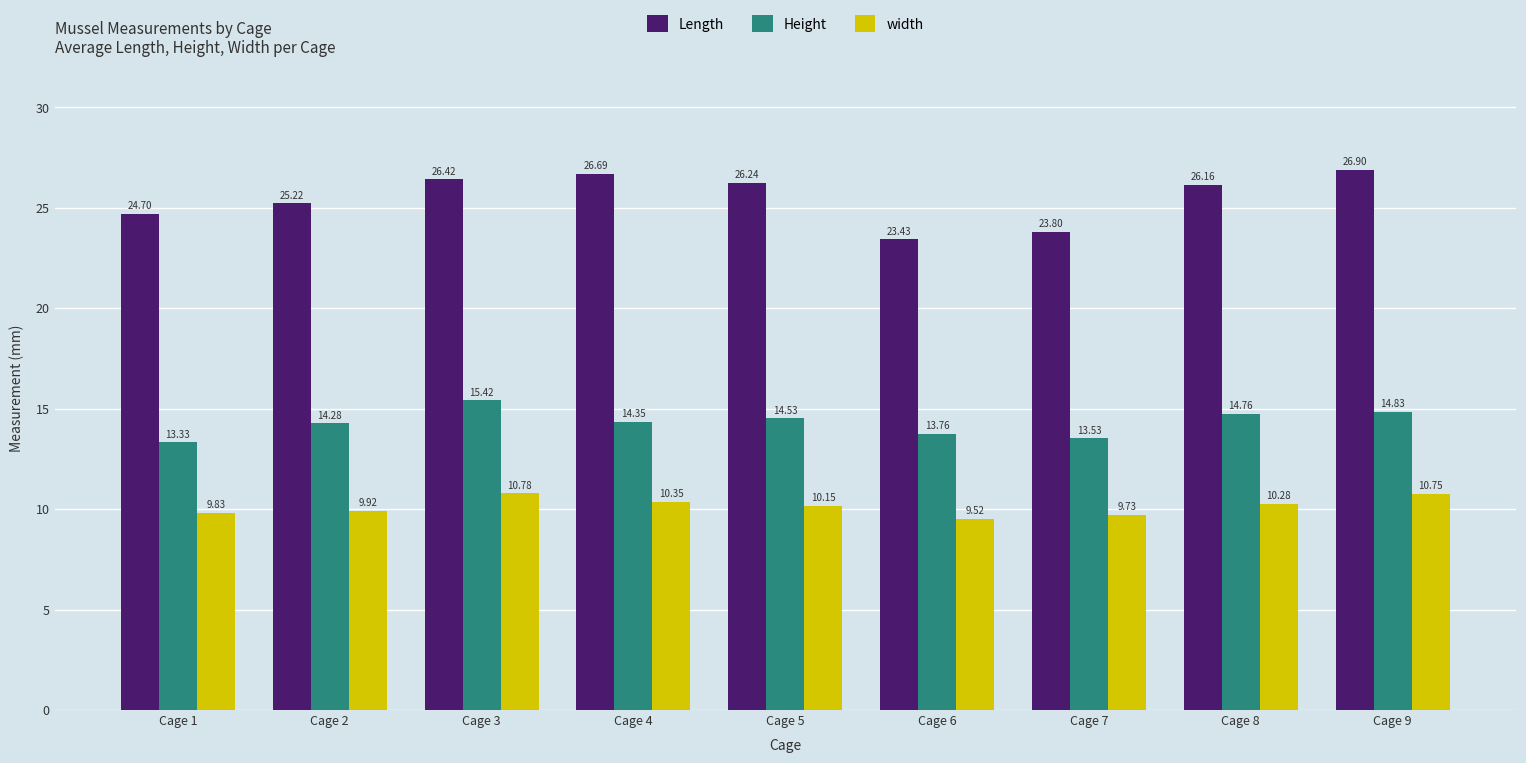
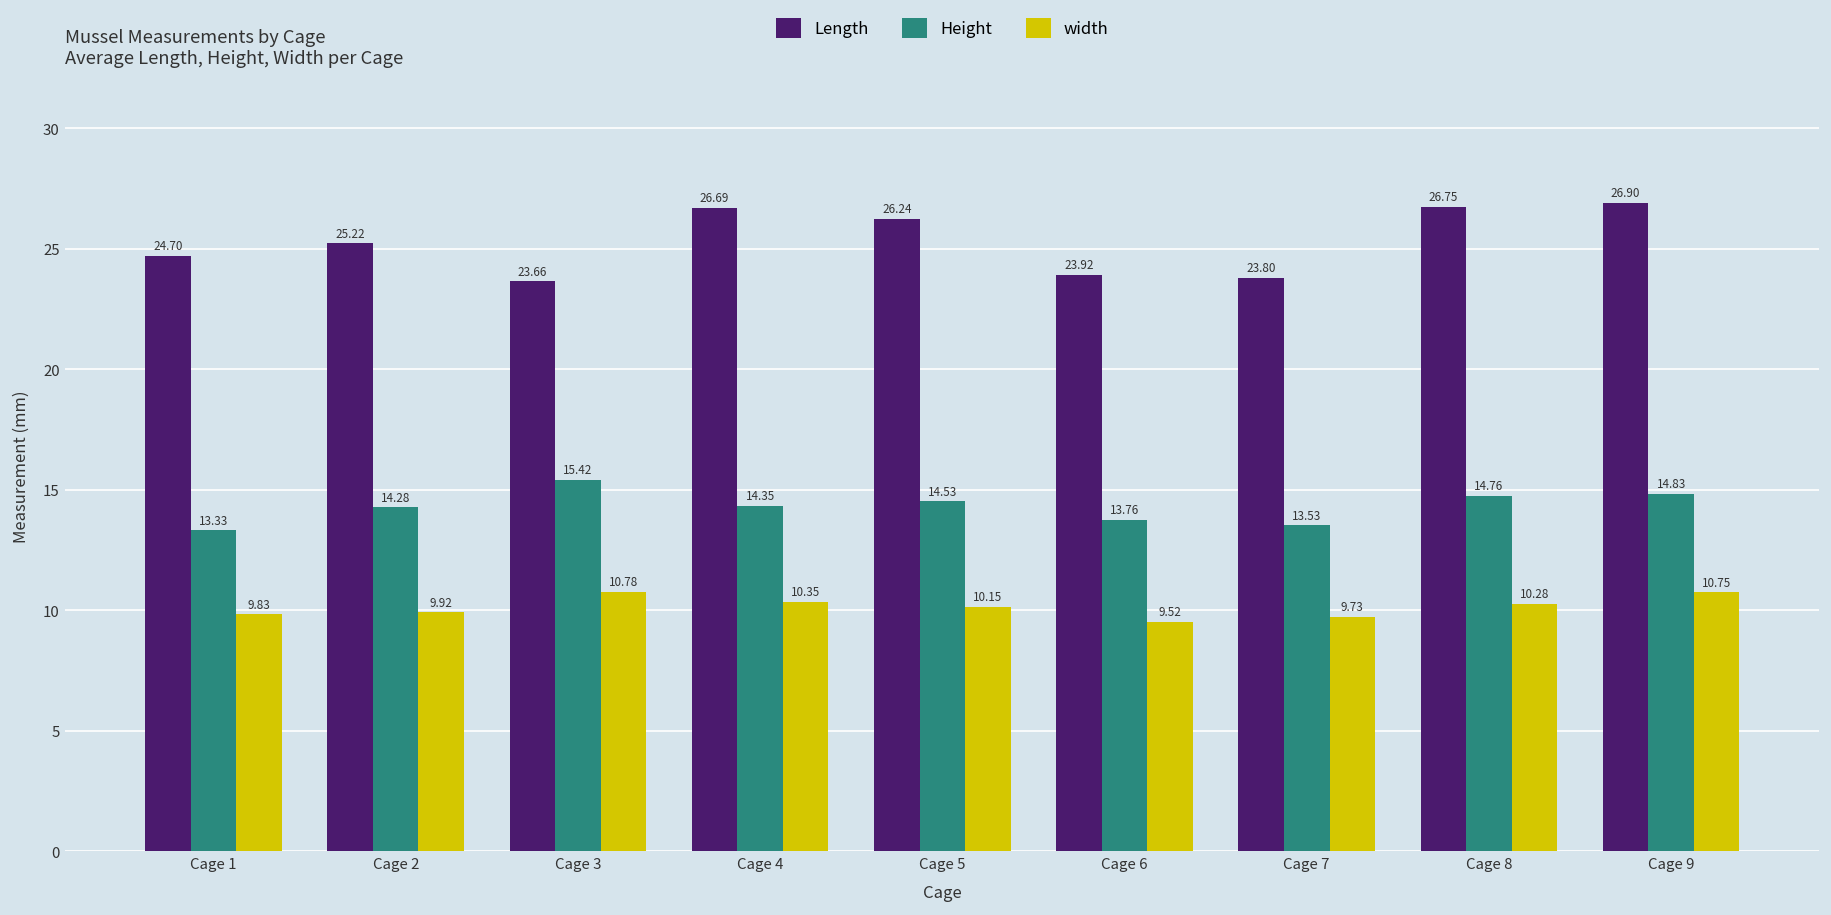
  {
    "Length": {
      "Cage 1": 24.70,
      "Cage 2": 25.22,
-     "Cage 3": 26.42,
+     "Cage 3": 23.66,
      "Cage 4": 26.69,
      "Cage 5": 26.24,
-     "Cage 6": 23.43,
+     "Cage 6": 23.92,
      "Cage 7": 23.80,
-     "Cage 8": 26.16,
+     "Cage 8": 26.75,
      "Cage 9": 26.90
    },
    "Height": {
      "Cage 1": 13.33,
      "Cage 2": 14.28,
      "Cage 3": 15.42,
      "Cage 4": 14.35,
      "Cage 5": 14.53,
      "Cage 6": 13.76,
      "Cage 7": 13.53,
      "Cage 8": 14.76,
      "Cage 9": 14.83
    },
    "width": {
      "Cage 1": 9.83,
      "Cage 2": 9.92,
      "Cage 3": 10.78,
      "Cage 4": 10.35,
      "Cage 5": 10.15,
      "Cage 6": 9.52,
      "Cage 7": 9.73,
      "Cage 8": 10.28,
      "Cage 9": 10.75
    }
  }
